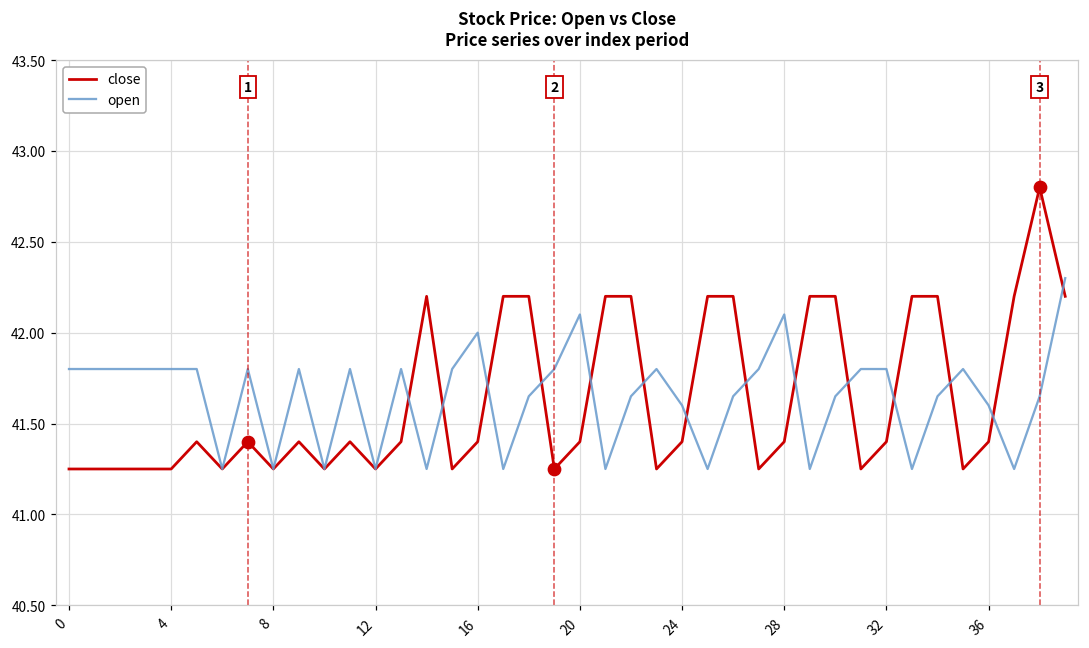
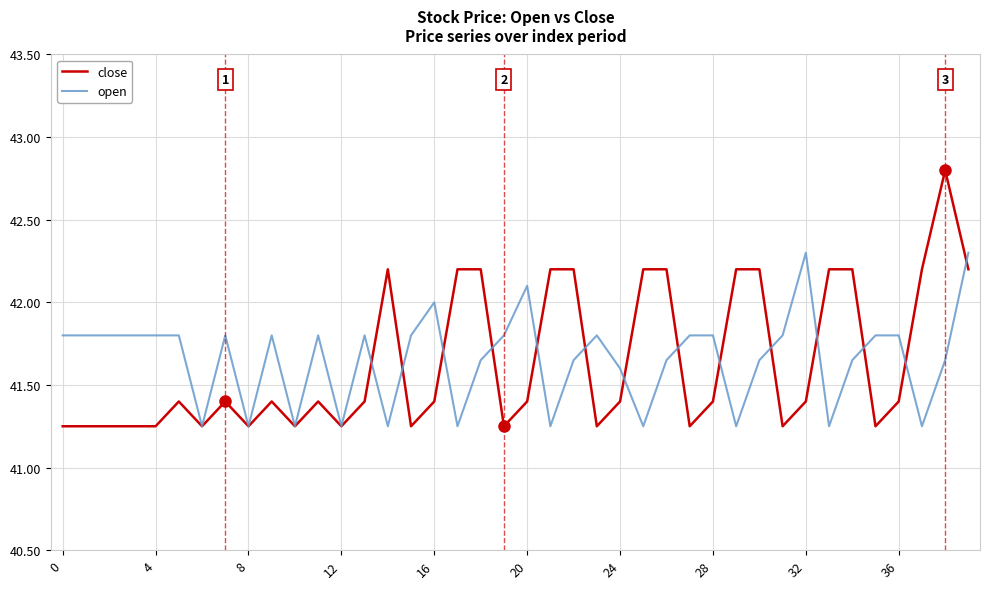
  {
    "open": {
      "0": 41.8,
      "4": 41.8,
      "16": 42.0,
      "20": 42.1,
      "24": 41.6,
-     "28": 42.1,
-     "32": 41.8,
-     "36": 41.6
+     "28": 41.8,
+     "32": 42.3,
+     "36": 41.8
    }
  }
